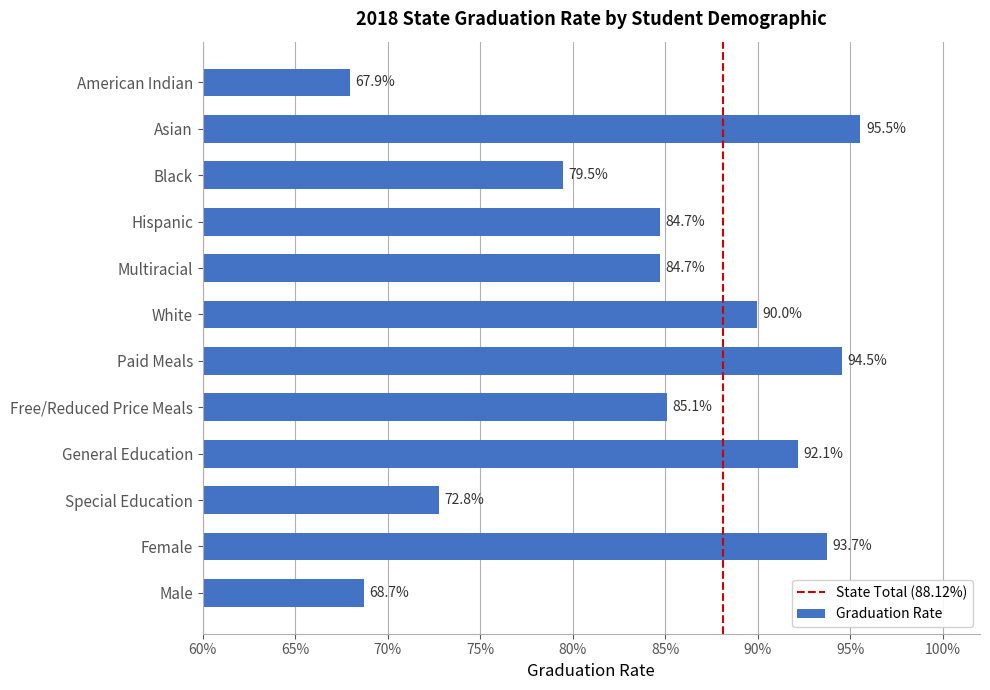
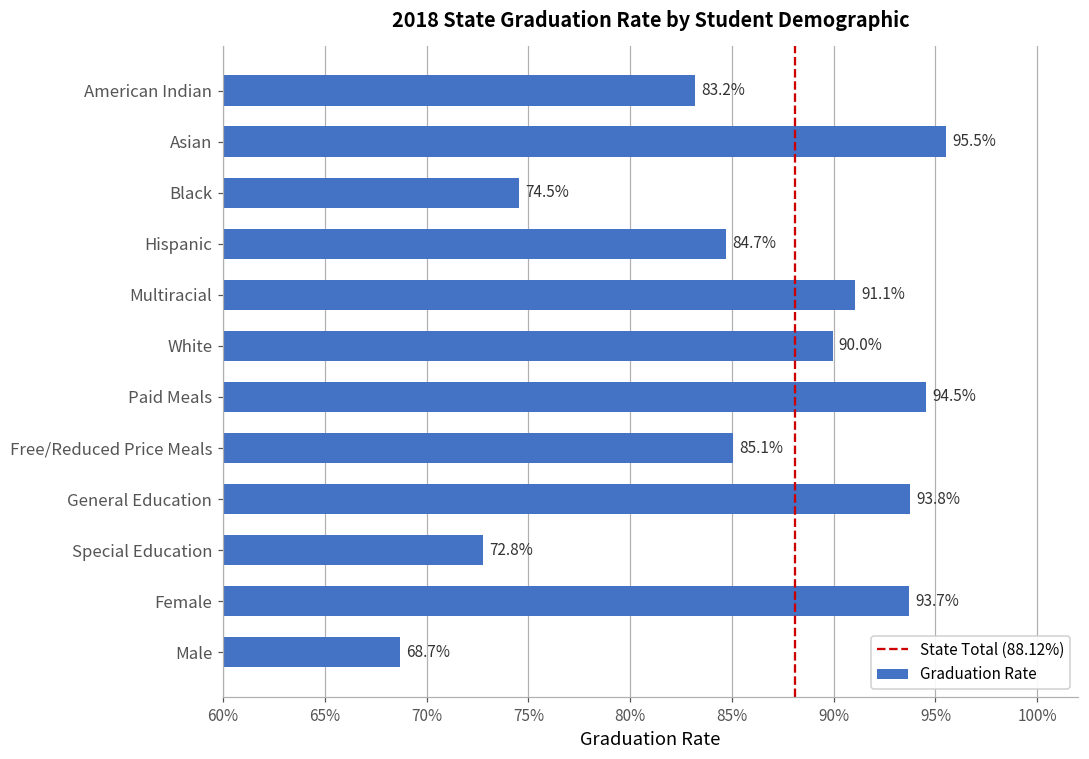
  {
-   "American Indian": "67.9%",
+   "American Indian": "83.2%",
    "Asian": "95.5%",
-   "Black": "79.5%",
+   "Black": "74.5%",
    "Hispanic": "84.7%",
-   "Multiracial": "84.7%",
+   "Multiracial": "91.1%",
    "White": "90.0%",
    "Paid Meals": "94.5%",
    "Free/Reduced Price Meals": "85.1%",
-   "General Education": "92.1%",
+   "General Education": "93.8%",
    "Special Education": "72.8%",
    "Female": "93.7%",
    "Male": "68.7%"
  }
